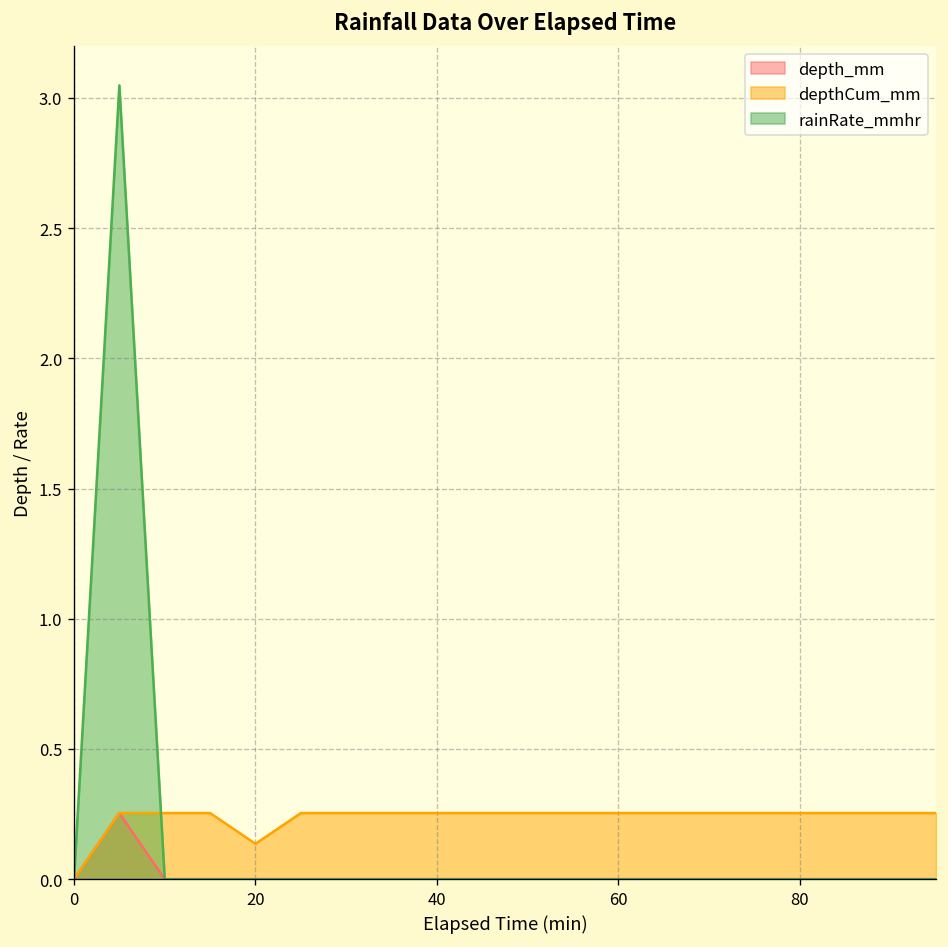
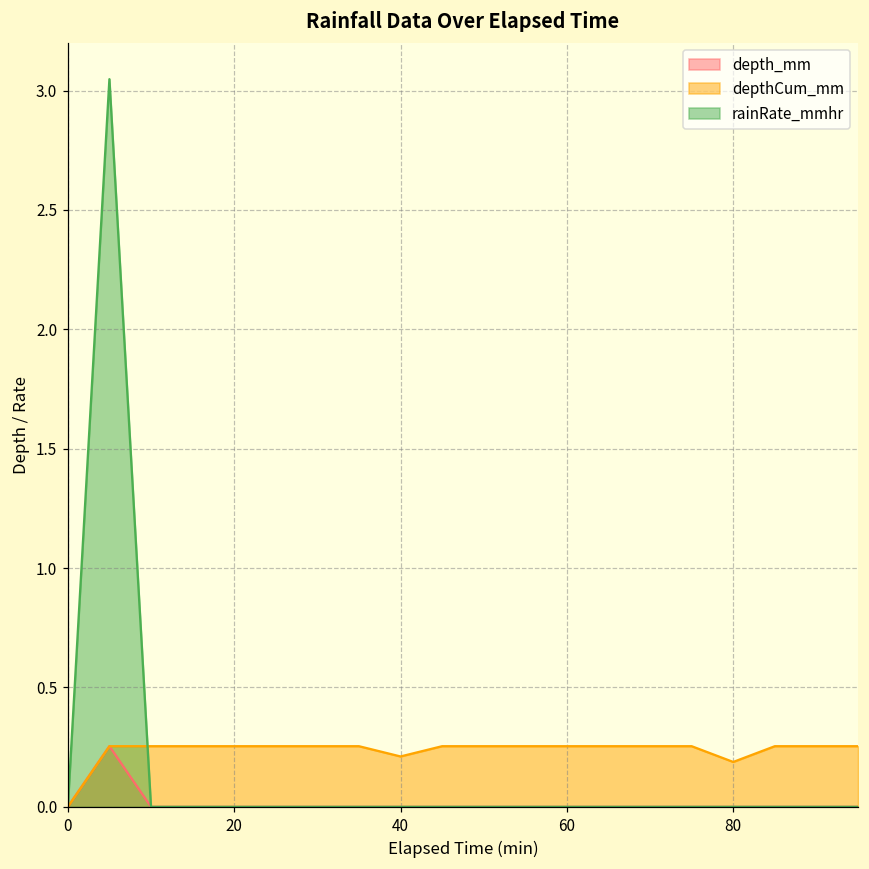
  {
    "depthCum_mm": {
-     "20": 0.14,
-     "40": 0.25,
+     "20": 0.25,
+     "40": 0.21,
      "60": 0.25,
-     "80": 0.25
+     "80": 0.19
    }
  }
